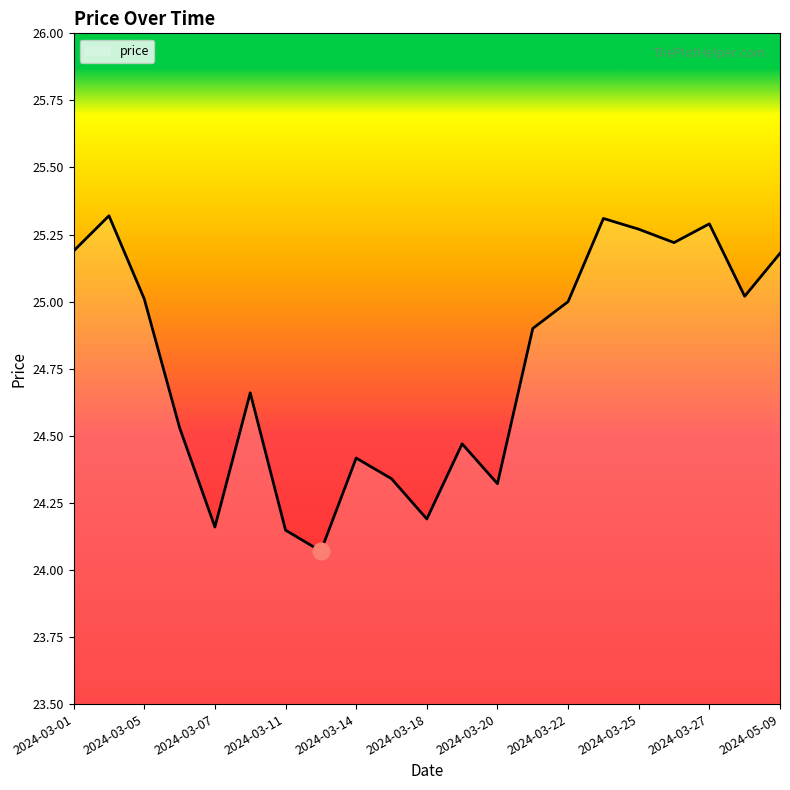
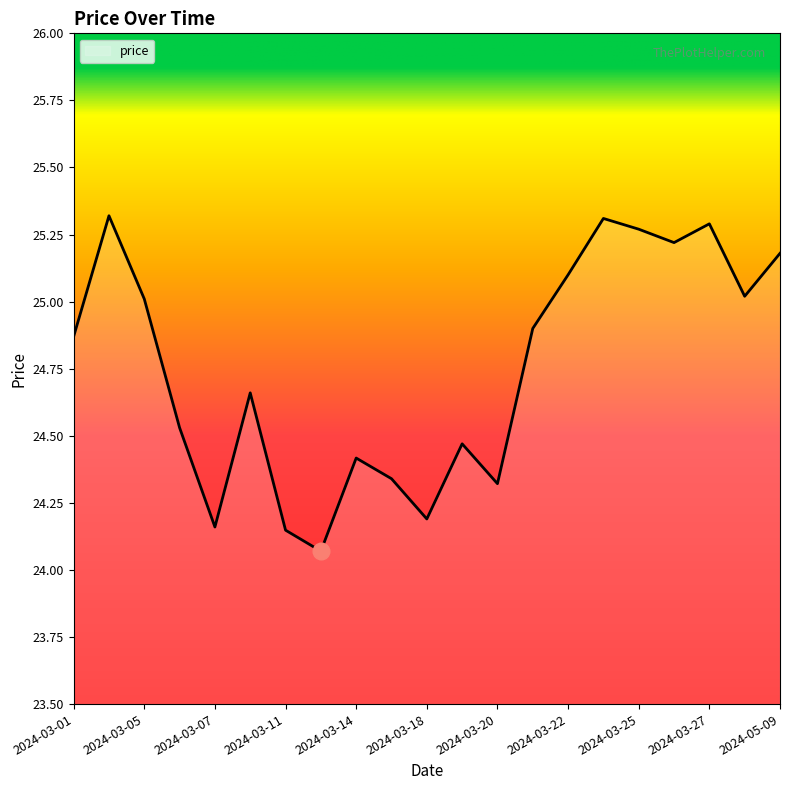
  {
    "price": {
-     "2024-03-01": 25.19,
+     "2024-03-01": 24.87,
      "2024-03-05": 25.01,
      "2024-03-07": 24.16,
      "2024-03-11": 24.15,
      "2024-03-14": 24.42,
      "2024-03-18": 24.19,
      "2024-03-20": 24.32,
-     "2024-03-22": 25.0,
+     "2024-03-22": 25.1,
      "2024-03-27": 25.29,
      "2024-05-09": 25.18
    }
  }
